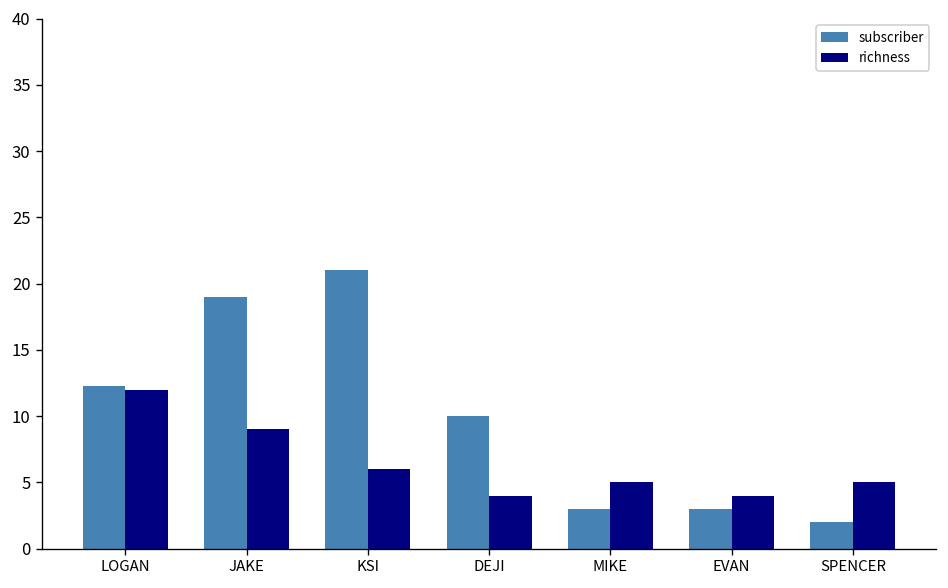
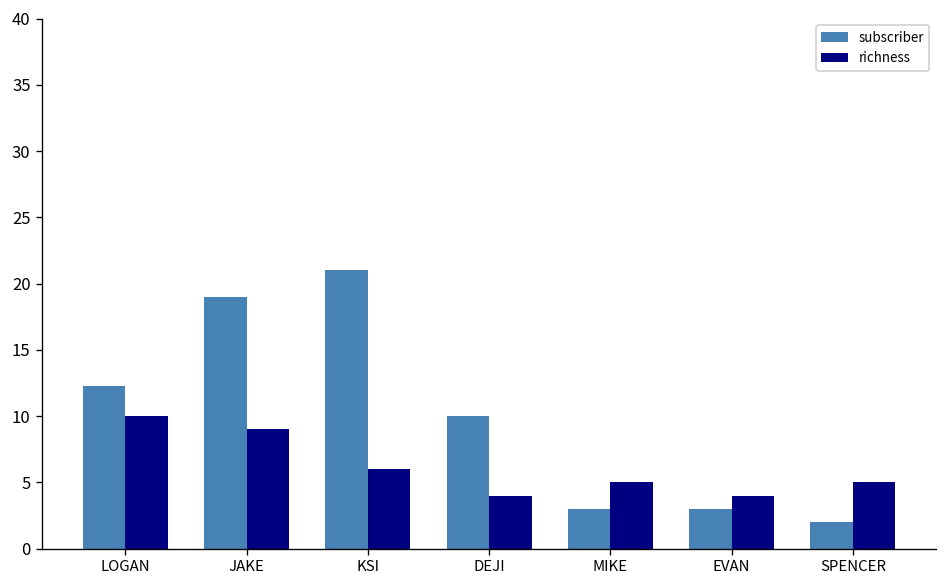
  {
    "subscriber": {
      "LOGAN": 12.3,
      "JAKE": 19,
      "KSI": 21,
      "DEJI": 10,
      "MIKE": 3,
      "EVAN": 3,
      "SPENCER": 2
    },
    "richness": {
-     "LOGAN": 12,
+     "LOGAN": 10,
      "JAKE": 9,
      "KSI": 6,
      "DEJI": 4,
      "MIKE": 5,
      "EVAN": 4,
      "SPENCER": 5
    }
  }
